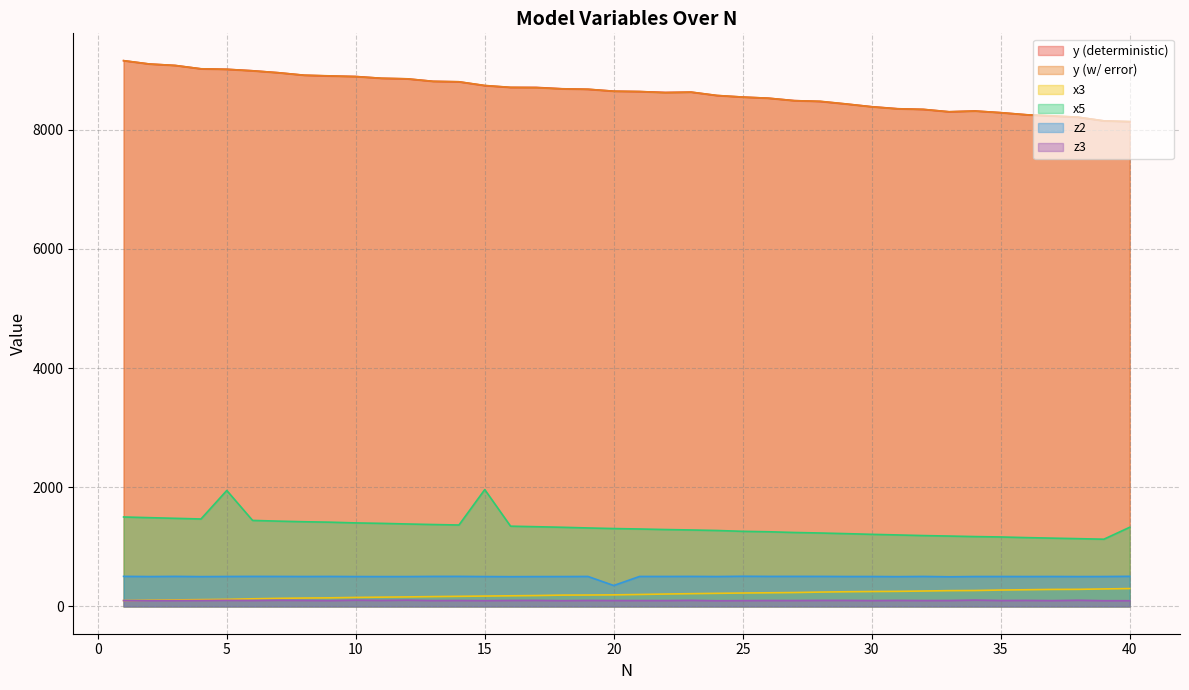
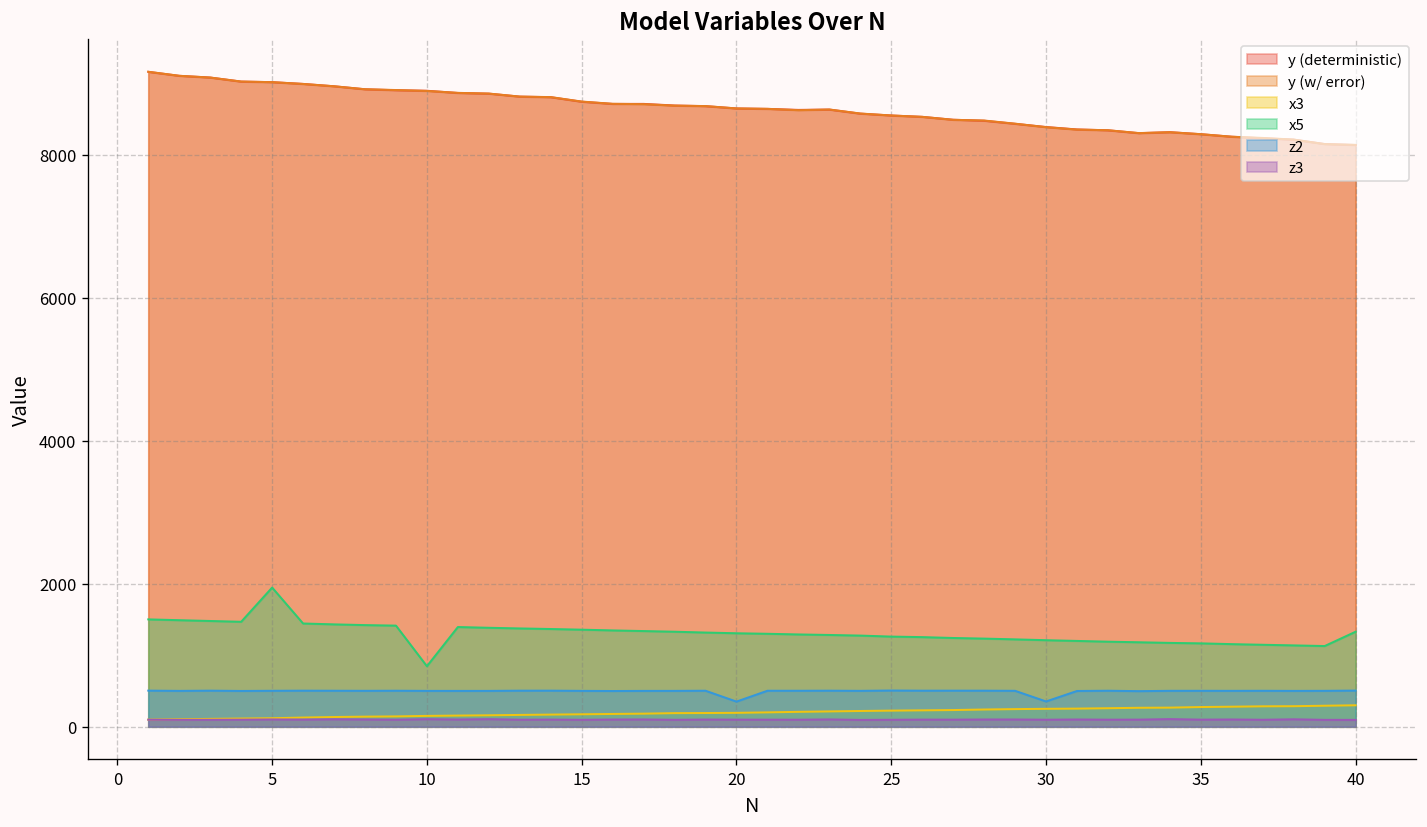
  {
    "x5": {
      "5": 1900,
-     "10": 1400,
-     "15": 2000,
+     "10": 800,
+     "15": 1400,
      "20": 1300,
      "25": 1300,
      "30": 1200,
      "35": 1200,
      "40": 1300
    },
    "z2": {
      "5": 500,
      "10": 500,
      "15": 500,
      "20": 400,
      "25": 500,
-     "30": 500,
+     "30": 400,
      "35": 500,
      "40": 500
    },
    "z3": {
      "10": 100,
      "15": 100,
      "20": 100,
      "25": 100,
      "30": 100,
      "35": 100,
      "40": 100
    }
  }
